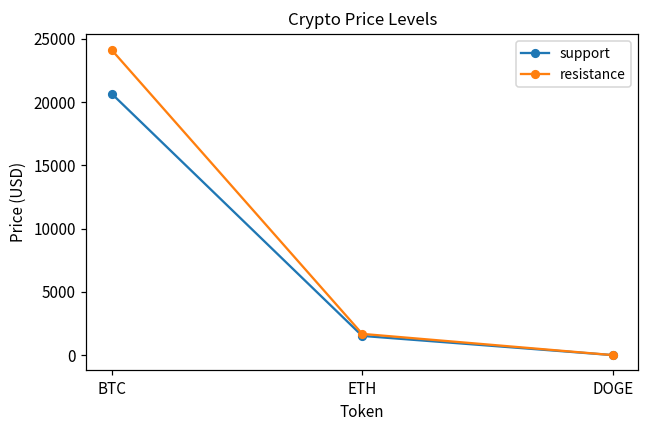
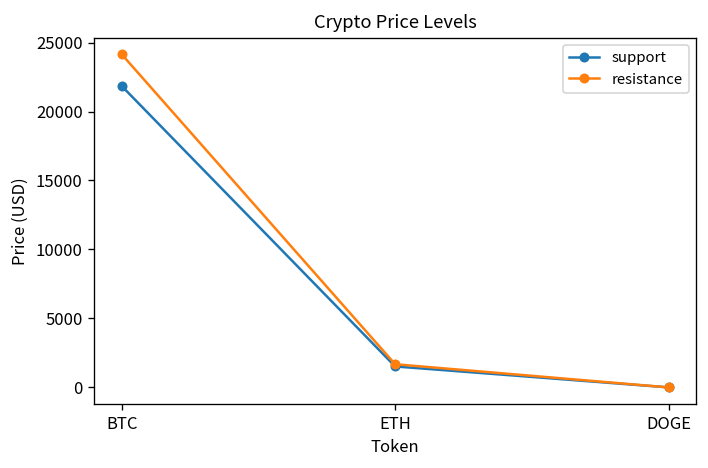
  {
    "support": {
-     "BTC": 20700
+     "BTC": 21900
    },
    "resistance": {
      "BTC": 24200
    }
  }
